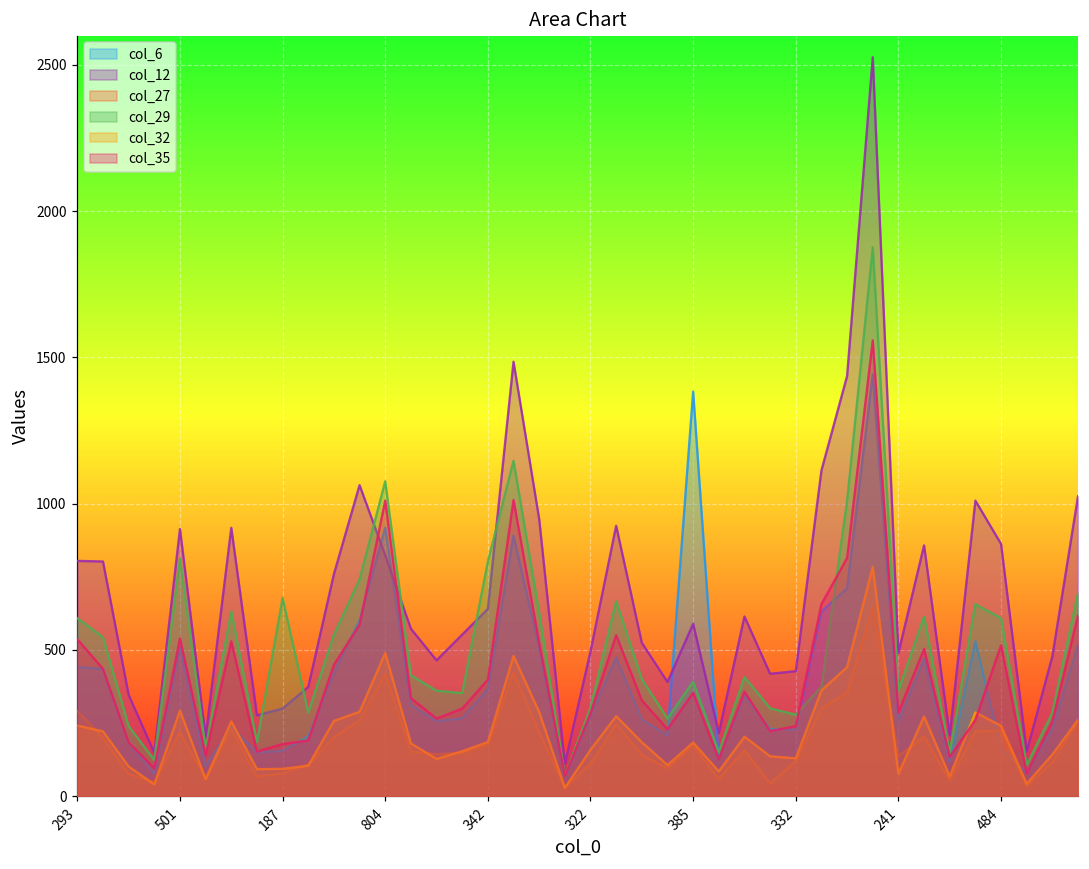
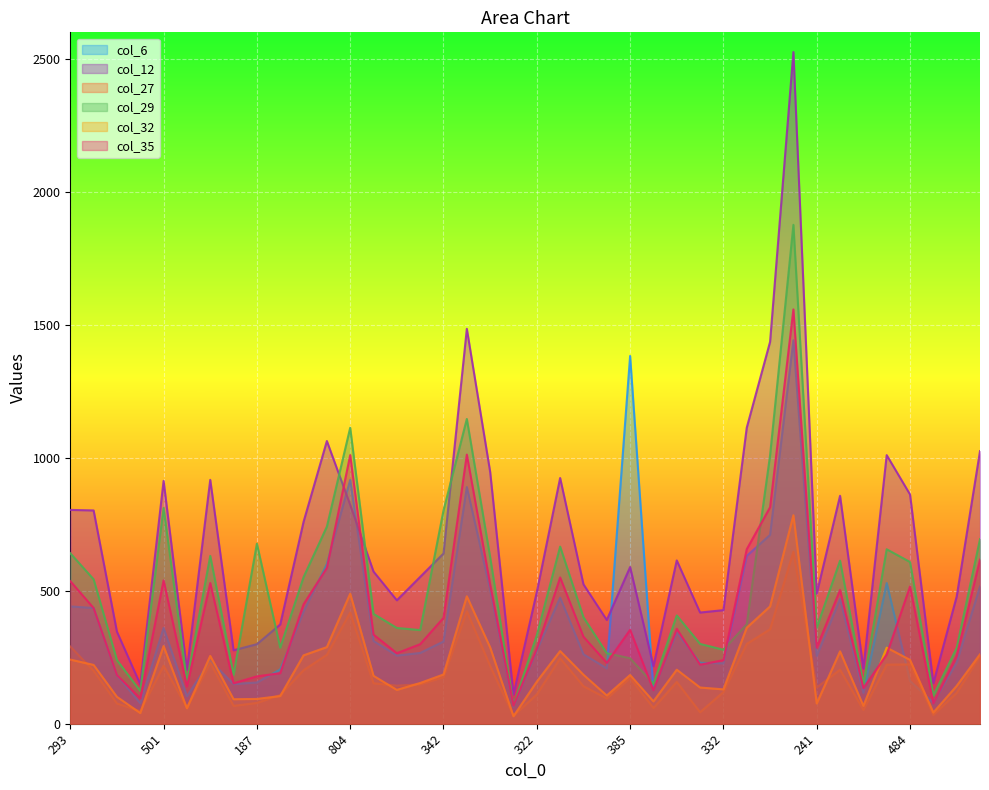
  {
    "col_6": {
      "293": 440,
-     "501": 510,
+     "501": 360,
      "187": 160,
      "804": 920,
-     "342": 370,
+     "342": 310,
      "385": 1380,
      "332": 230,
      "241": 260,
      "484": 160
    },
    "col_29": {
-     "293": 610,
+     "293": 640,
      "501": 810,
      "187": 680,
-     "804": 1080,
+     "804": 1110,
      "342": 800,
-     "322": 300,
-     "385": 390,
+     "322": 330,
+     "385": 250,
      "332": 280,
      "241": 360,
      "484": 610
    }
  }
